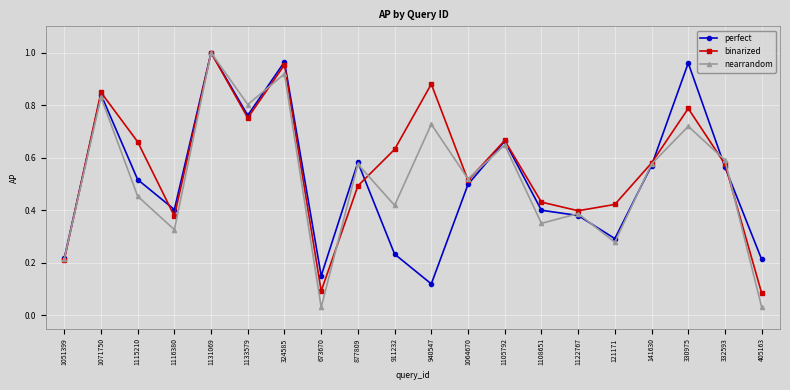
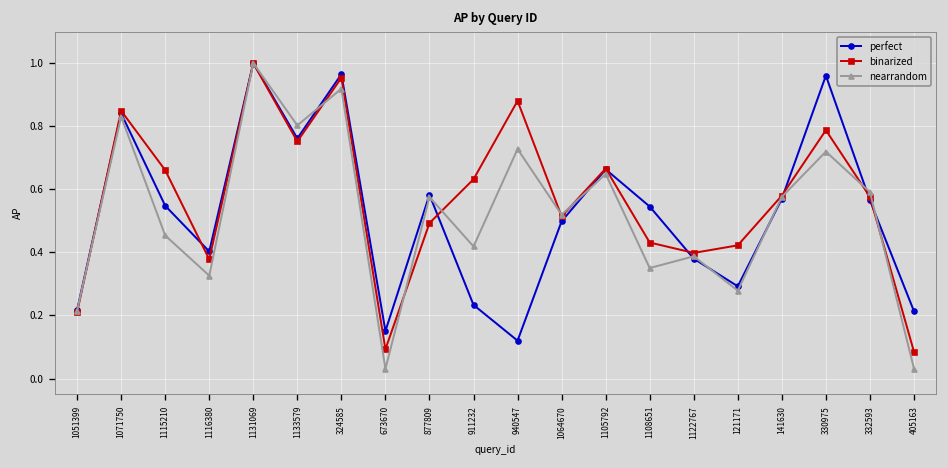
  {
    "perfect": {
-     "1115210": 0.52,
+     "1115210": 0.55,
      "1116380": 0.40,
      "324585": 0.96,
      "673670": 0.15,
      "911232": 0.23,
      "940547": 0.12,
      "1064670": 0.50,
-     "1108651": 0.40,
+     "1108651": 0.55,
      "121171": 0.29,
      "330975": 0.96,
      "332593": 0.56,
      "405163": 0.21
    },
    "binarized": {
      "1115210": 0.66,
      "1116380": 0.38,
      "324585": 0.95,
      "673670": 0.09,
      "877809": 0.49,
      "911232": 0.63,
      "940547": 0.88,
      "1108651": 0.43,
      "1122767": 0.40,
      "121171": 0.42,
      "330975": 0.79,
      "332593": 0.58,
      "405163": 0.08
    },
    "nearrandom": {
      "1071750": 0.83,
      "1115210": 0.45,
      "1116380": 0.33,
      "1133579": 0.80,
      "324585": 0.92,
      "673670": 0.03,
      "911232": 0.42,
      "940547": 0.73,
      "1105792": 0.65,
      "1108651": 0.35,
      "121171": 0.28,
      "330975": 0.72,
      "332593": 0.59,
      "405163": 0.03
    }
  }
